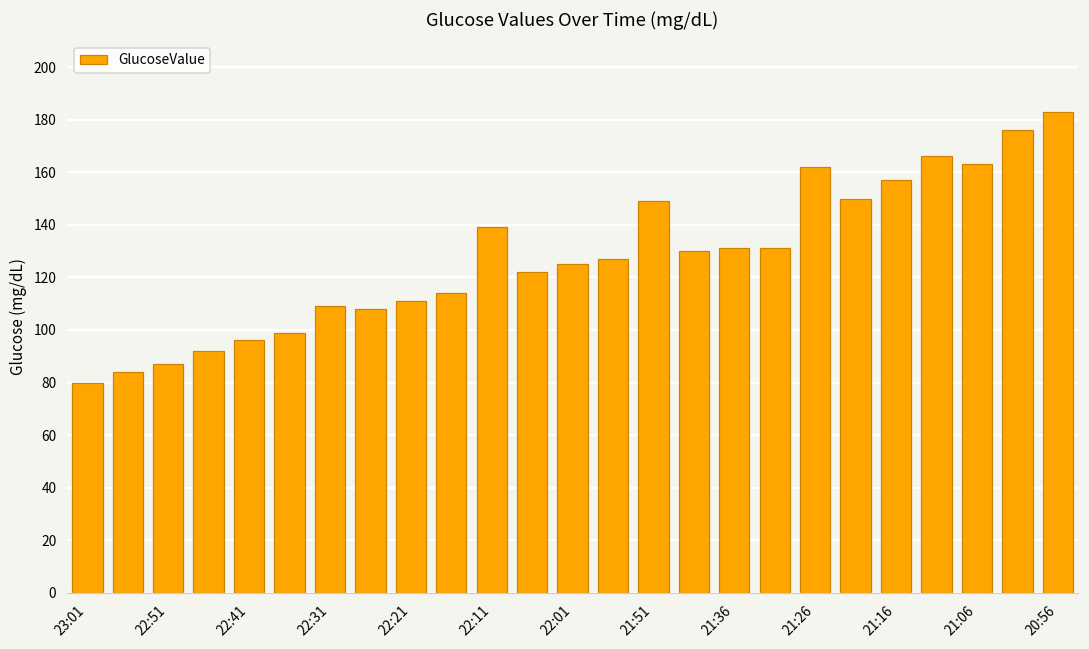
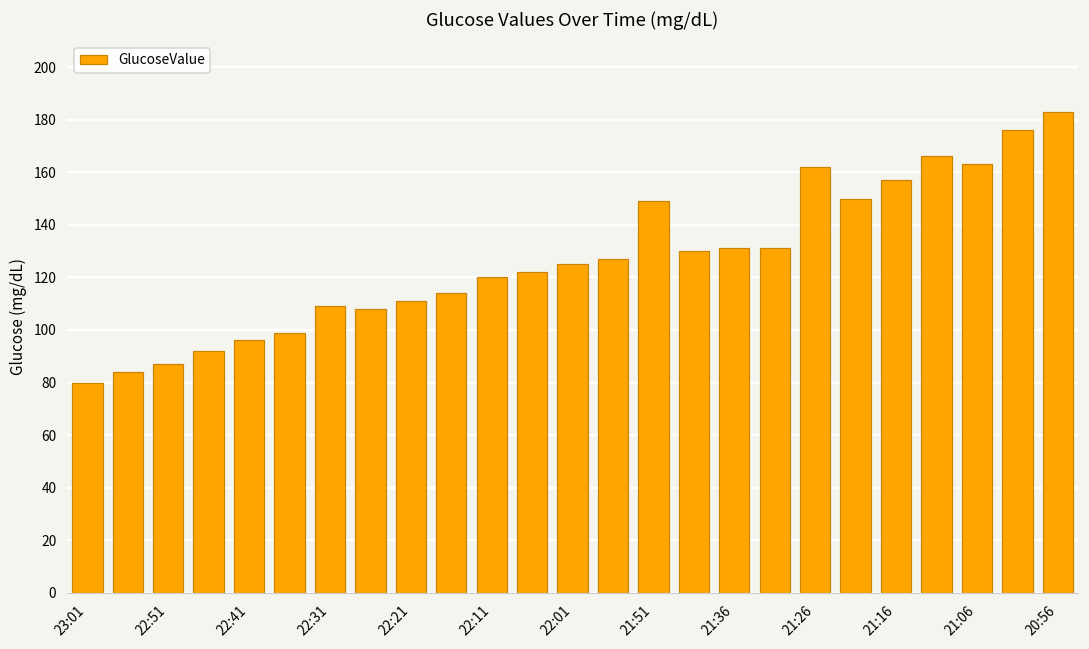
  {
    "23:01": 80,
    "22:51": 87,
    "22:41": 96,
    "22:31": 109,
    "22:21": 111,
-   "22:11": 139,
+   "22:11": 120,
    "22:01": 125,
    "21:51": 149,
    "21:36": 131,
    "21:26": 162,
    "21:16": 157,
    "21:06": 163,
    "20:56": 183
  }
